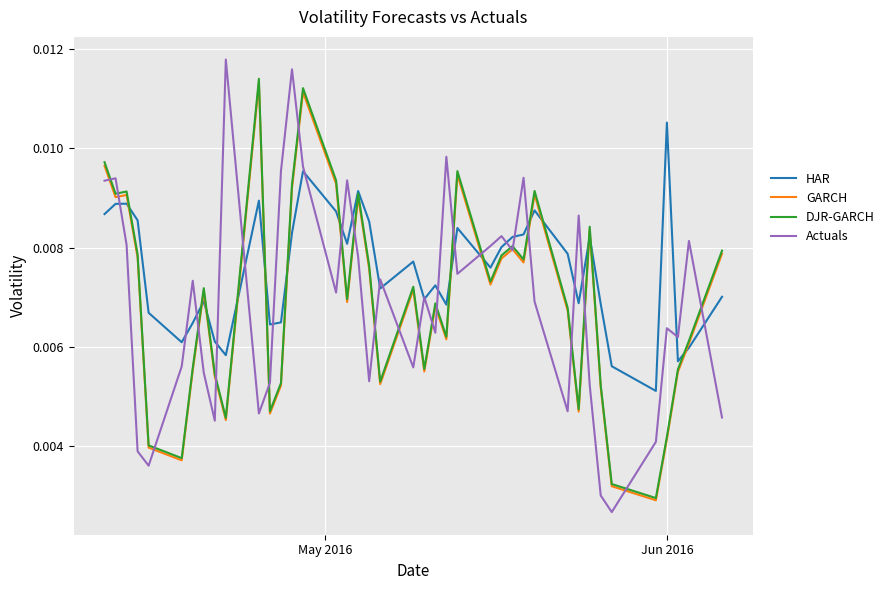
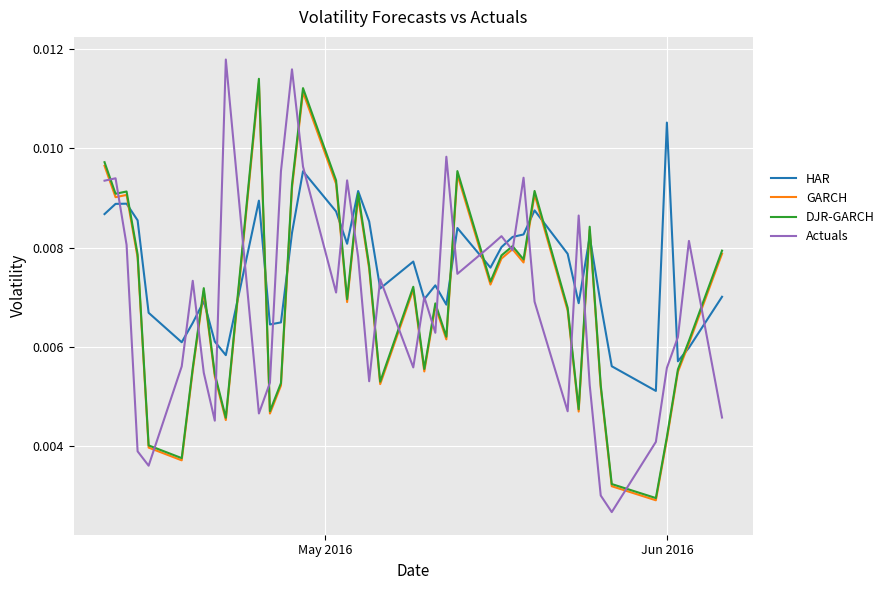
  {
    "HAR": {
      "Jun 2016": 0.0105
    },
    "Actuals": {
-     "Jun 2016": 0.0064
+     "Jun 2016": 0.0056
    }
  }
